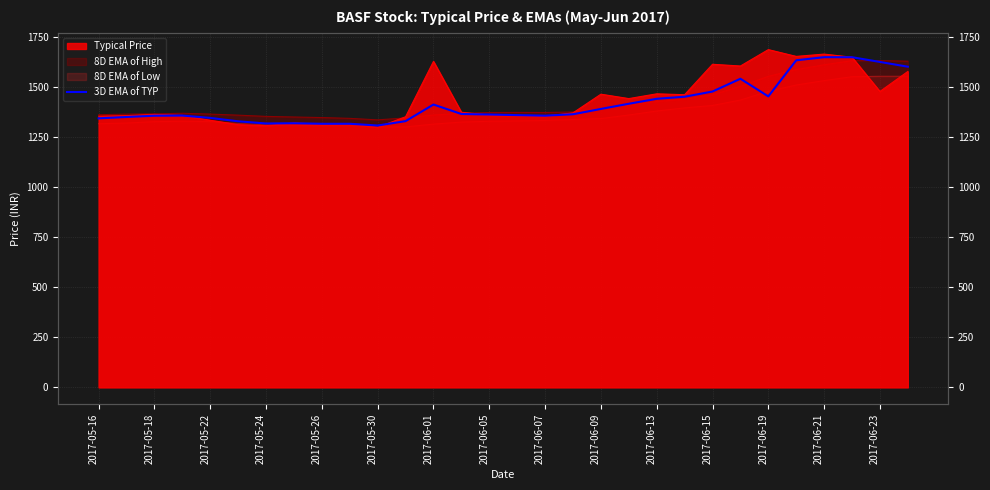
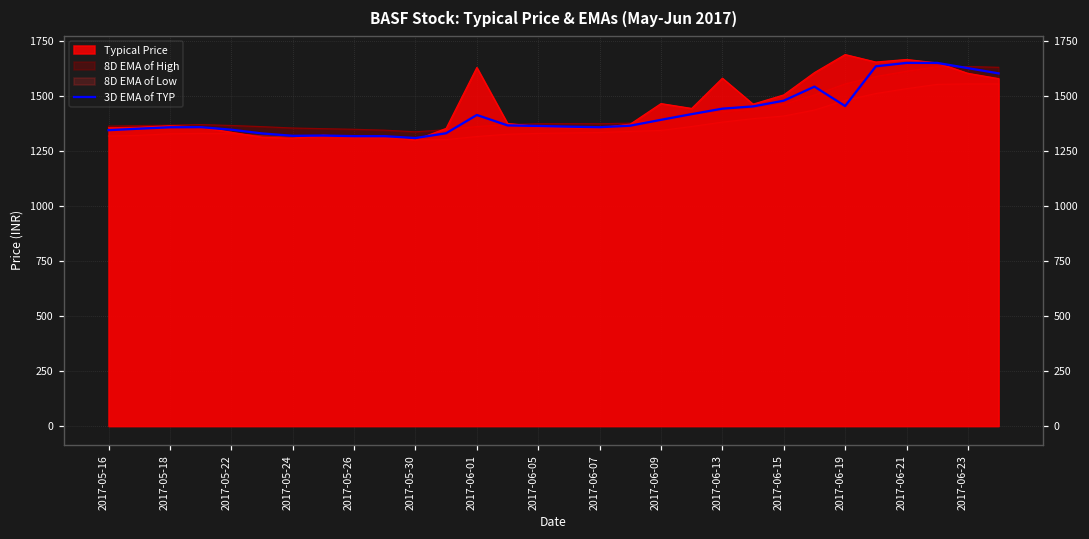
  {
    "Typical Price": {
      "2017-06-01": 1630,
      "2017-06-09": 1460,
-     "2017-06-13": 1470,
-     "2017-06-15": 1610,
+     "2017-06-13": 1580,
+     "2017-06-15": 1500,
      "2017-06-19": 1690,
      "2017-06-21": 1660,
-     "2017-06-23": 1480
+     "2017-06-23": 1600
    },
    "3D EMA of TYP": {
      "2017-06-01": 1410,
      "2017-06-13": 1440,
      "2017-06-15": 1480,
      "2017-06-19": 1450,
      "2017-06-21": 1650
    }
  }
